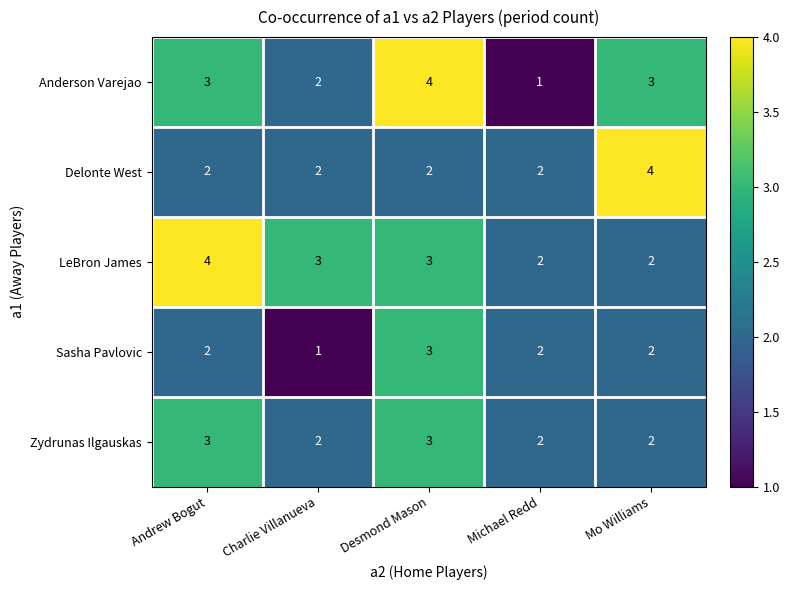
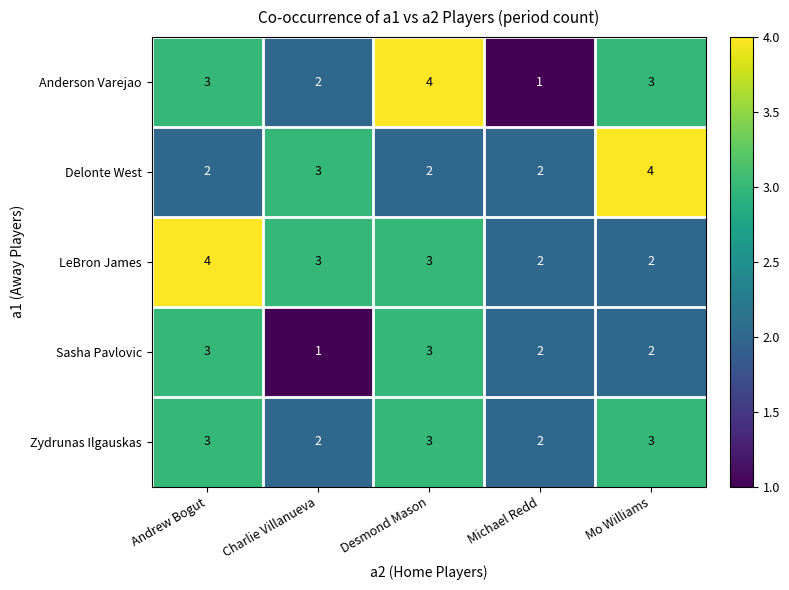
  {
    "Anderson Varejao": {
      "Andrew Bogut": 3,
      "Charlie Villanueva": 2,
      "Desmond Mason": 4,
      "Michael Redd": 1,
      "Mo Williams": 3
    },
    "Delonte West": {
      "Andrew Bogut": 2,
-     "Charlie Villanueva": 2,
+     "Charlie Villanueva": 3,
      "Desmond Mason": 2,
      "Michael Redd": 2,
      "Mo Williams": 4
    },
    "LeBron James": {
      "Andrew Bogut": 4,
      "Charlie Villanueva": 3,
      "Desmond Mason": 3,
      "Michael Redd": 2,
      "Mo Williams": 2
    },
    "Sasha Pavlovic": {
-     "Andrew Bogut": 2,
+     "Andrew Bogut": 3,
      "Charlie Villanueva": 1,
      "Desmond Mason": 3,
      "Michael Redd": 2,
      "Mo Williams": 2
    },
    "Zydrunas Ilgauskas": {
      "Andrew Bogut": 3,
      "Charlie Villanueva": 2,
      "Desmond Mason": 3,
      "Michael Redd": 2,
-     "Mo Williams": 2
+     "Mo Williams": 3
    }
  }
